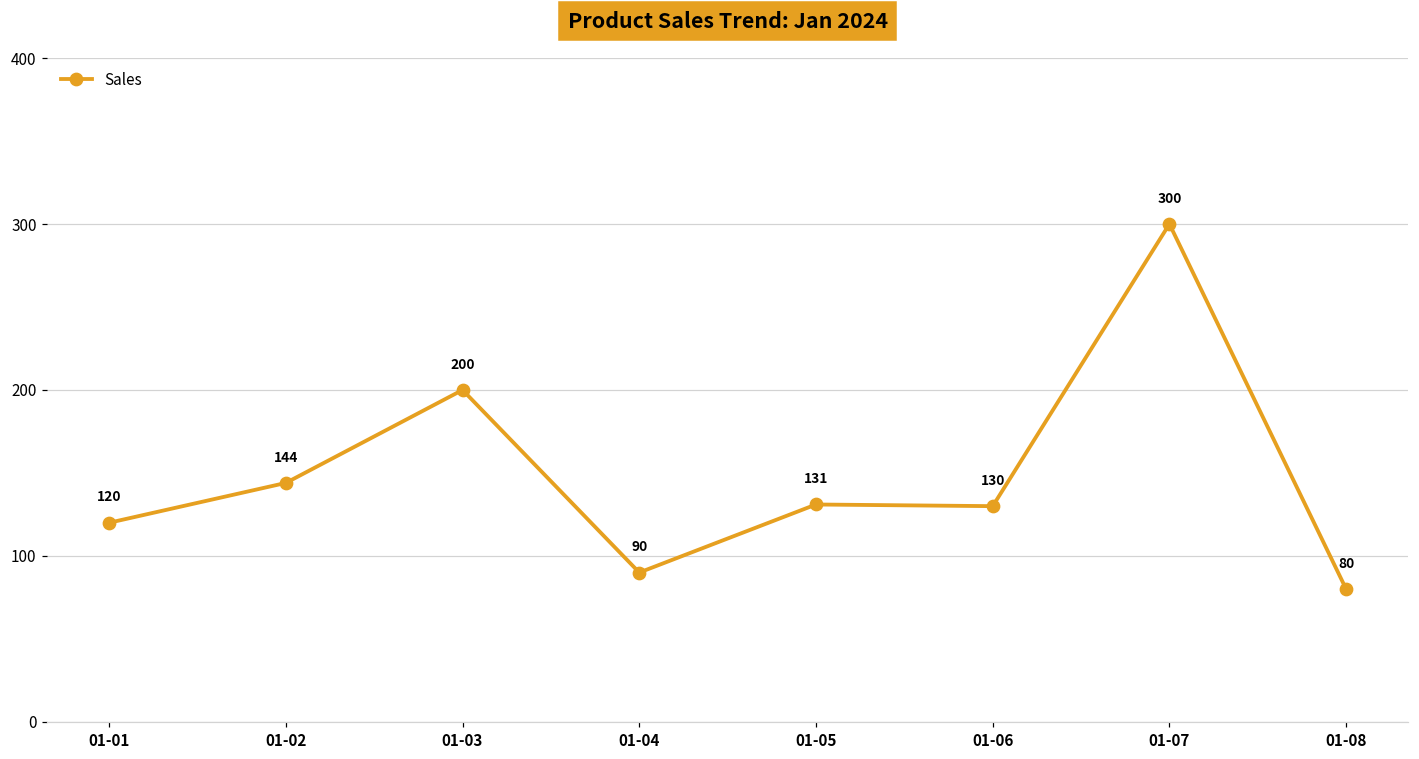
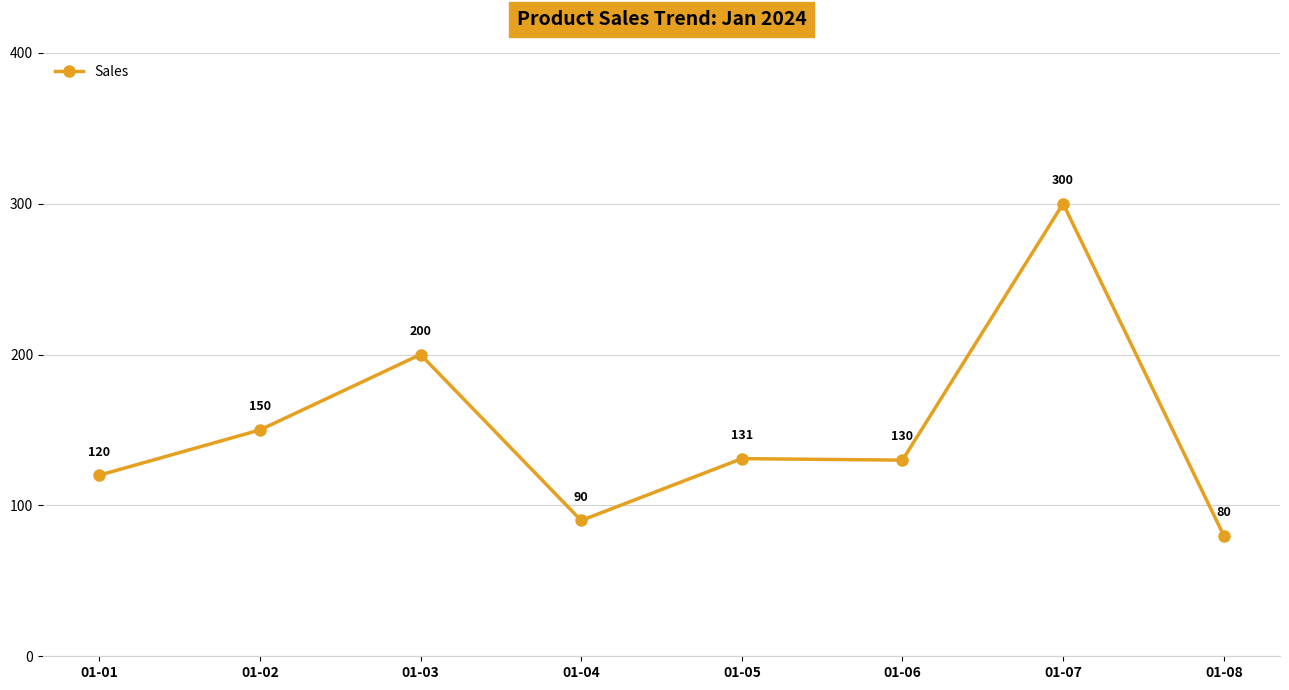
  {
    "01-01": 120,
-   "01-02": 144,
+   "01-02": 150,
    "01-03": 200,
    "01-04": 90,
    "01-05": 131,
    "01-06": 130,
    "01-07": 300,
    "01-08": 80
  }
